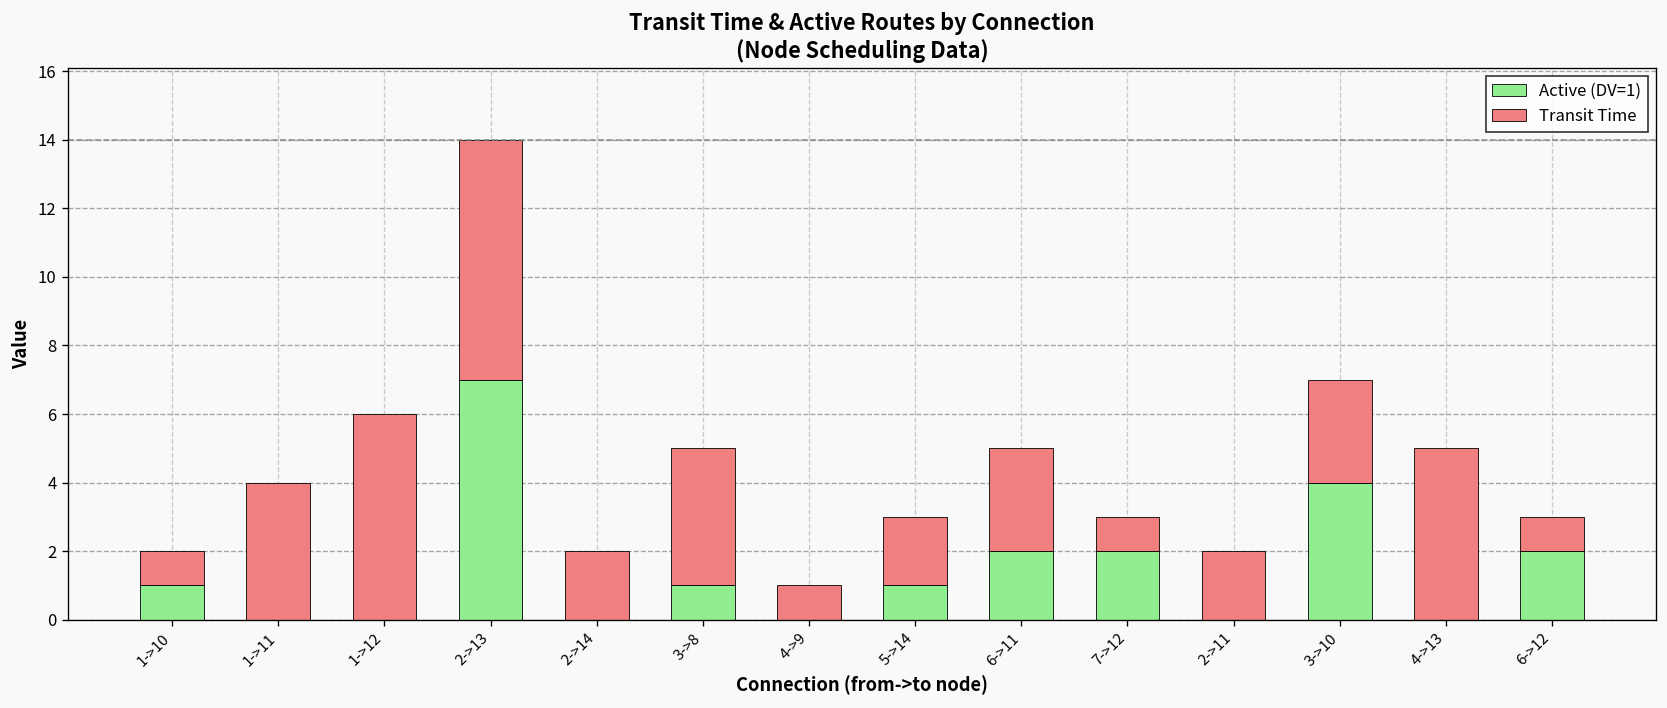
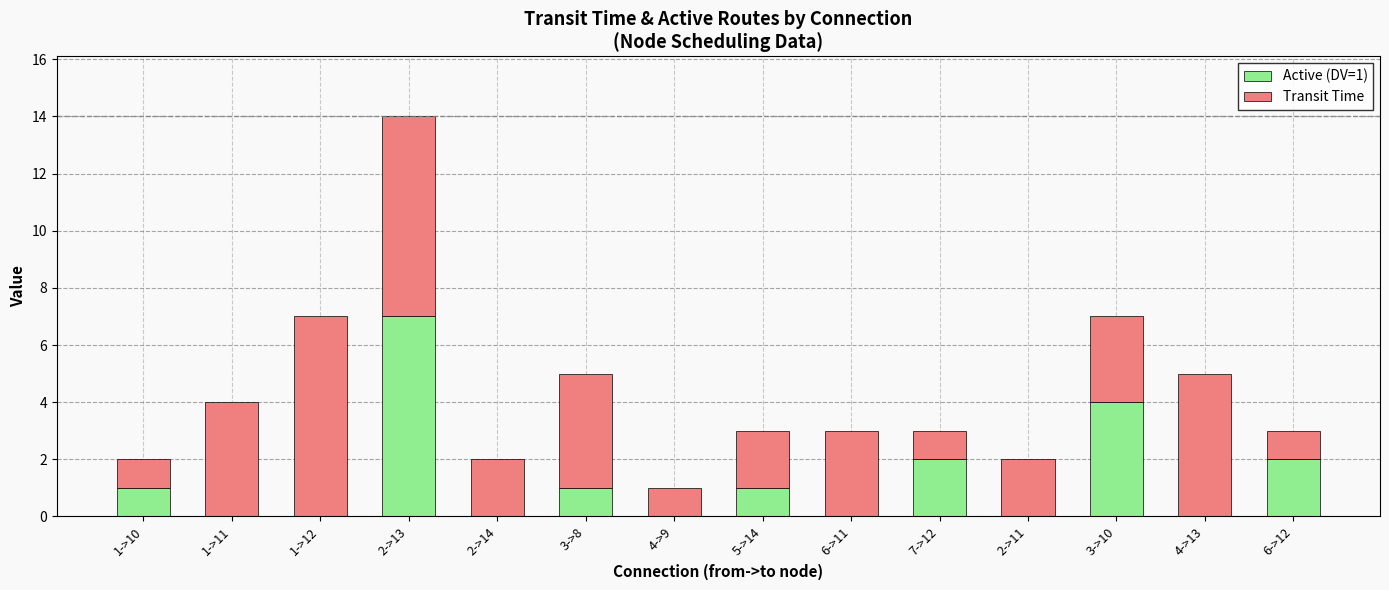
  {
    "Active (DV=1)": {
      "1->10": 1,
      "1->11": 0,
      "1->12": 0,
      "2->13": 7,
      "2->14": 0,
      "3->8": 1,
      "4->9": 0,
      "5->14": 1,
-     "6->11": 2,
+     "6->11": 0,
      "7->12": 2,
      "2->11": 0,
      "3->10": 4,
      "4->13": 0,
      "6->12": 2
    },
    "Transit Time": {
      "1->10": 1,
      "1->11": 4,
-     "1->12": 6,
+     "1->12": 7,
      "2->13": 7,
      "2->14": 2,
      "3->8": 4,
      "4->9": 1,
      "5->14": 2,
      "6->11": 3,
      "7->12": 1,
      "2->11": 2,
      "3->10": 3,
      "4->13": 5,
      "6->12": 1
    }
  }
